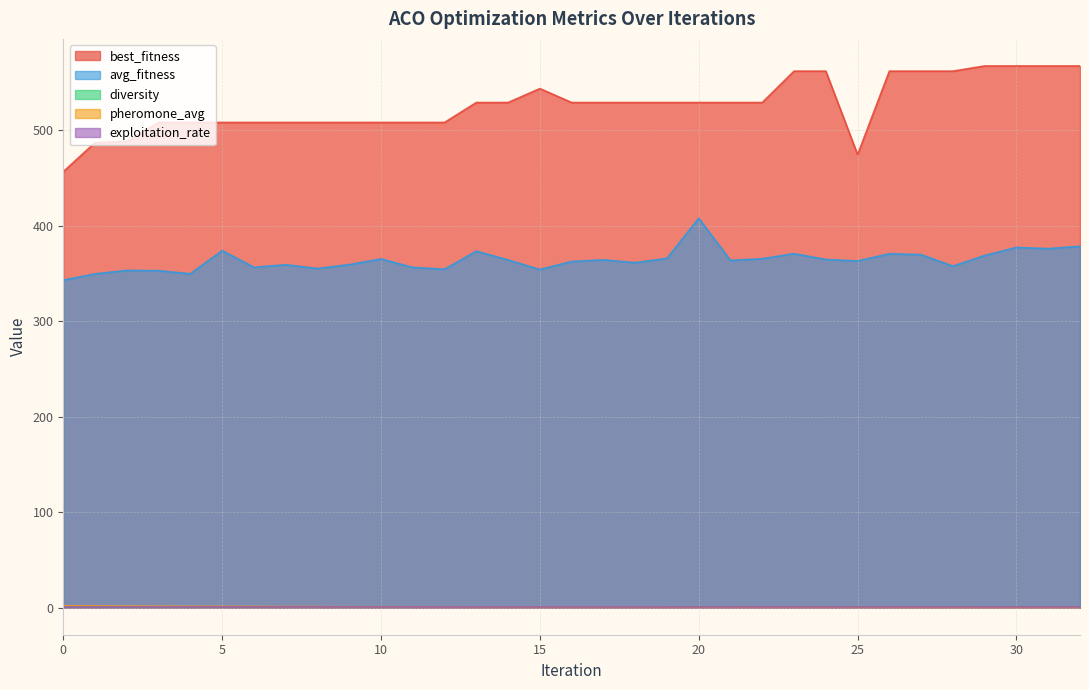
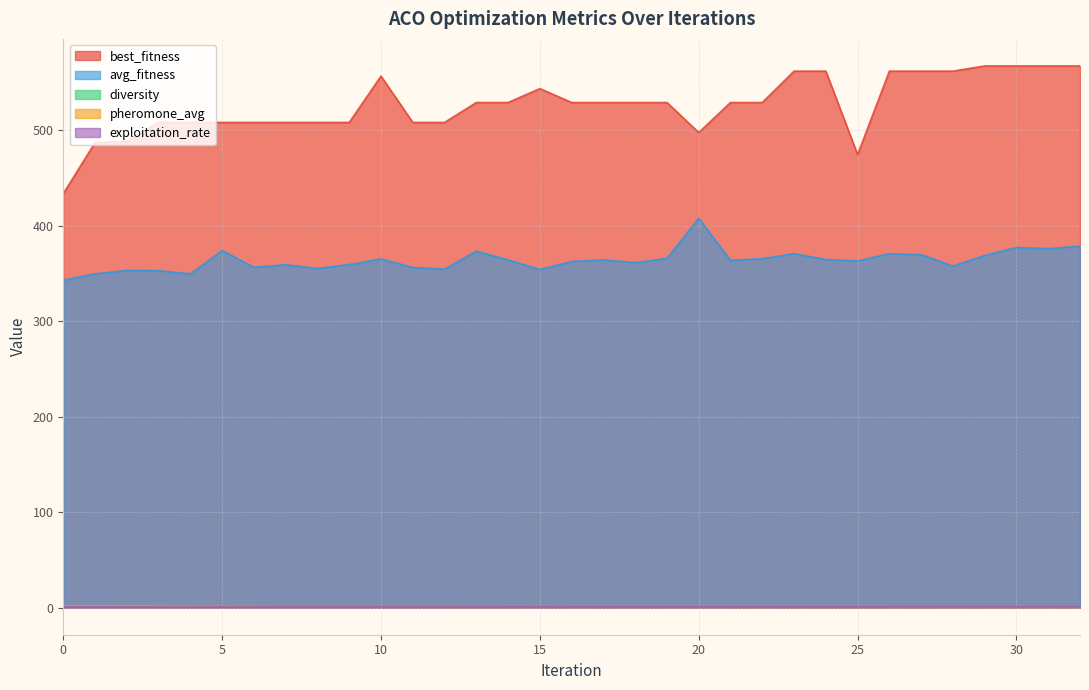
  {
    "best_fitness": {
-     "0": 460,
+     "0": 430,
      "5": 510,
-     "10": 510,
+     "10": 560,
      "15": 540,
-     "20": 530,
+     "20": 500,
      "25": 470,
      "30": 570
    },
    "avg_fitness": {
      "0": 340,
      "5": 370,
      "10": 370,
      "15": 350,
      "20": 410,
      "25": 360,
      "30": 380
    }
  }
